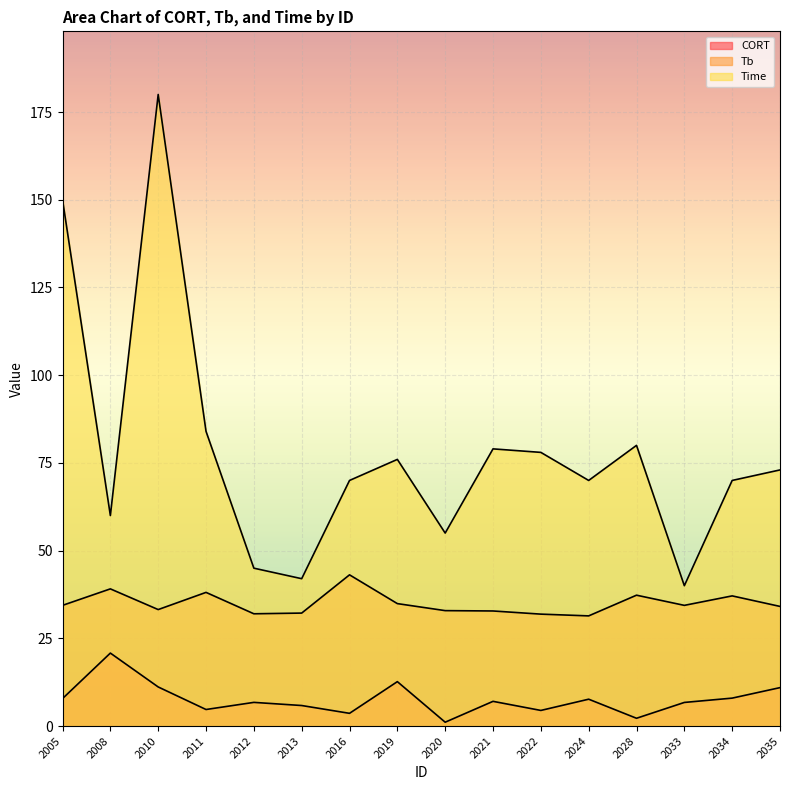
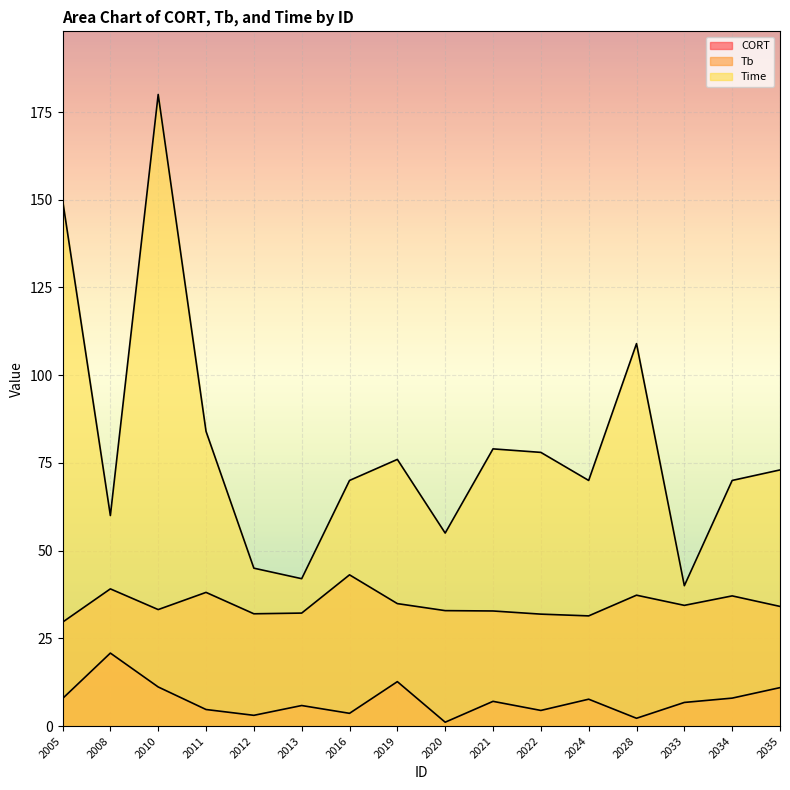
  {
    "CORT": {
      "2005": 8,
      "2008": 21,
      "2010": 11,
      "2011": 5,
-     "2012": 7,
+     "2012": 3,
      "2013": 6,
      "2016": 4,
      "2019": 13,
      "2020": 1,
      "2021": 7,
      "2022": 4,
      "2024": 8,
      "2028": 2,
      "2033": 7,
      "2034": 8,
      "2035": 11
    },
    "Tb": {
-     "2005": 34,
+     "2005": 30,
      "2008": 39,
      "2010": 33,
      "2011": 38,
      "2012": 32,
      "2013": 32,
      "2016": 43,
      "2019": 35,
      "2020": 33,
      "2021": 33,
      "2022": 32,
      "2024": 31,
      "2028": 37,
      "2033": 34,
      "2034": 37,
      "2035": 34
    },
    "Time": {
      "2005": 150,
      "2008": 60,
      "2010": 180,
      "2011": 84,
      "2012": 45,
      "2013": 42,
      "2016": 70,
      "2019": 76,
      "2020": 55,
      "2021": 79,
      "2022": 78,
      "2024": 70,
-     "2028": 80,
+     "2028": 109,
      "2033": 40,
      "2034": 70,
      "2035": 73
    }
  }
